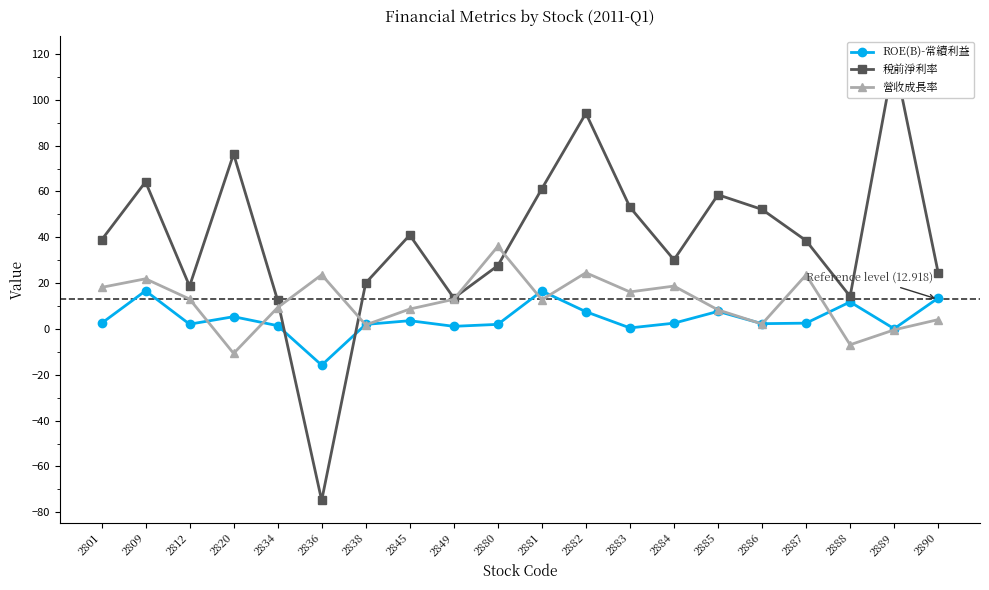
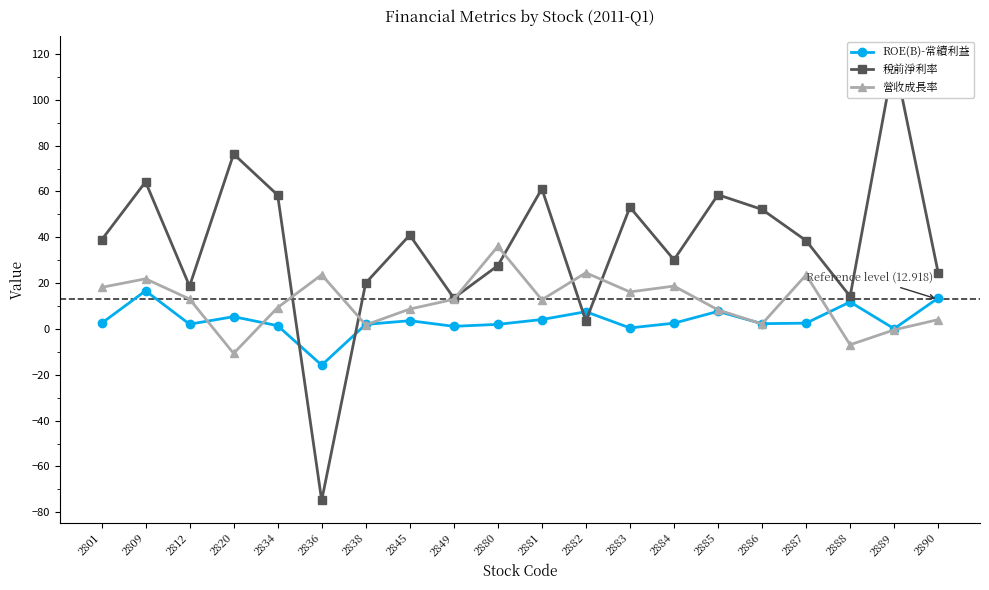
  {
    "ROE(B)-常續利益": {
      "2801": 2,
      "2809": 17,
      "2812": 2,
      "2820": 5,
      "2834": 1,
      "2836": -16,
      "2845": 4,
      "2849": 1,
      "2880": 2,
-     "2881": 17,
+     "2881": 4,
      "2882": 8,
      "2883": 0,
      "2884": 3,
      "2887": 3,
      "2888": 12,
      "2890": 14
    },
    "稅前淨利率": {
      "2801": 39,
      "2809": 64,
      "2812": 19,
      "2820": 76,
-     "2834": 12,
+     "2834": 58,
      "2836": -75,
      "2838": 20,
      "2845": 41,
      "2880": 28,
      "2881": 61,
-     "2882": 94,
+     "2882": 4,
      "2883": 53,
      "2884": 30,
      "2885": 59,
      "2886": 52,
      "2887": 39,
      "2890": 25
    },
    "營收成長率": {
      "2801": 18,
      "2809": 22,
      "2812": 13,
      "2820": -11,
      "2834": 9,
      "2836": 24,
      "2845": 9,
      "2880": 36,
      "2881": 13,
      "2882": 25,
      "2883": 16,
      "2884": 19,
      "2888": -7,
      "2890": 4
    }
  }
